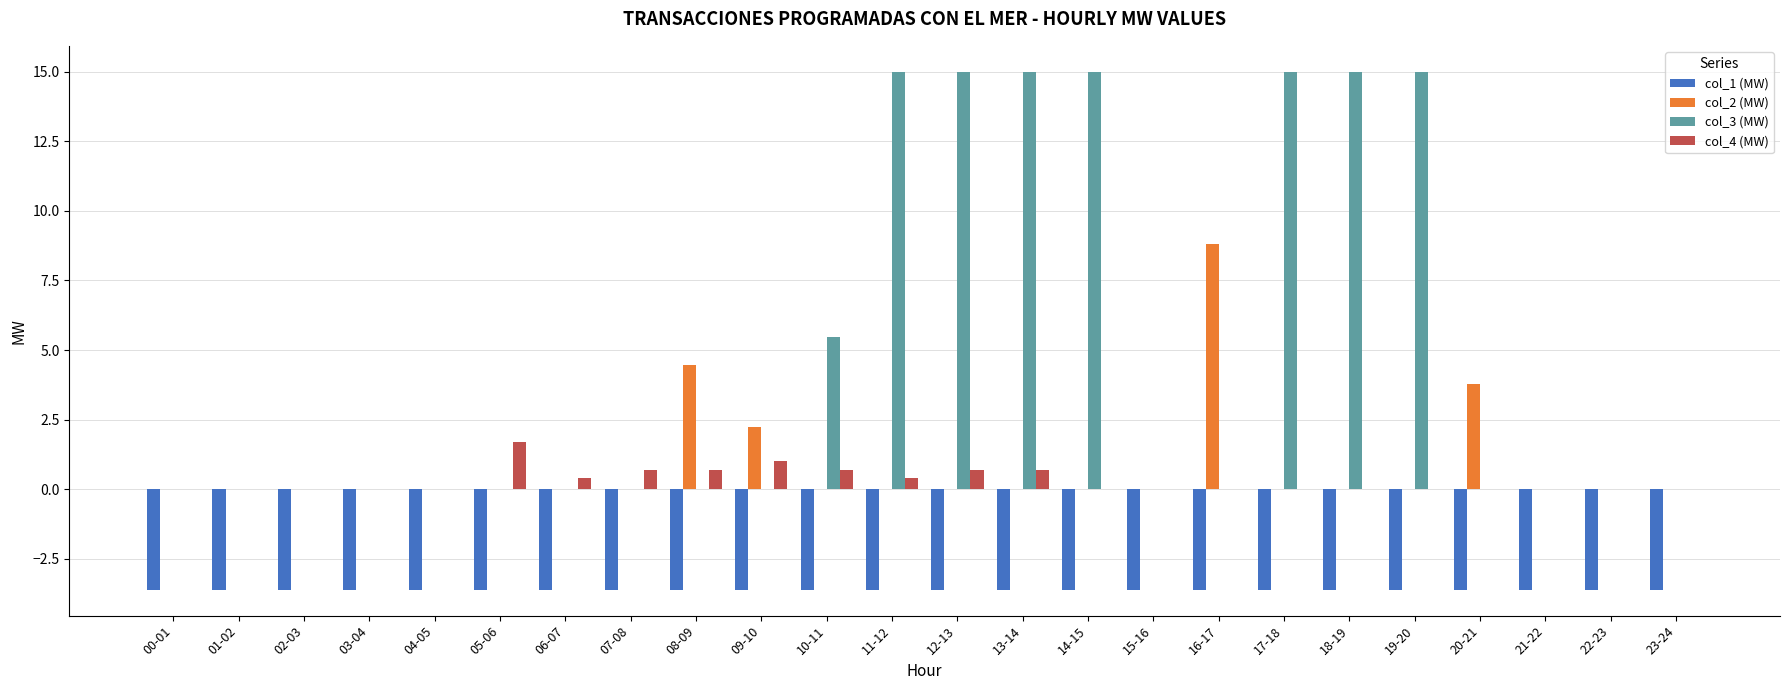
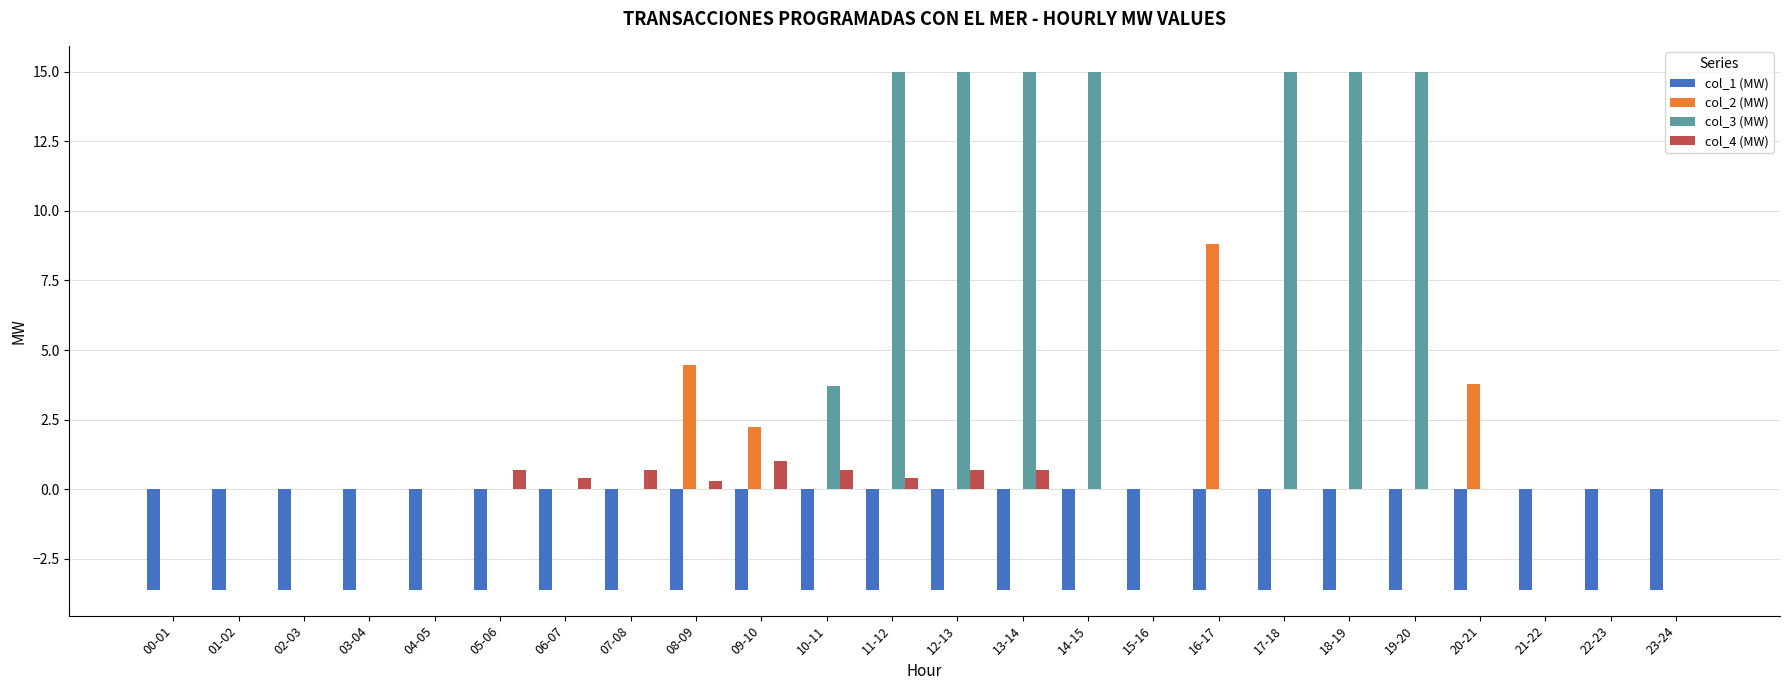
  {
    "col_1 (MW)": {
      "00-01": -3.6,
      "01-02": -3.6,
      "02-03": -3.6,
      "03-04": -3.6,
      "04-05": -3.6,
      "05-06": -3.6,
      "06-07": -3.6,
      "07-08": -3.6,
      "08-09": -3.6,
      "09-10": -3.6,
      "10-11": -3.6,
      "11-12": -3.6,
      "12-13": -3.6,
      "13-14": -3.6,
      "14-15": -3.6,
      "15-16": -3.6,
      "16-17": -3.6,
      "17-18": -3.6,
      "18-19": -3.6,
      "19-20": -3.6,
      "20-21": -3.6,
      "21-22": -3.6,
      "22-23": -3.6,
      "23-24": -3.6
    },
    "col_2 (MW)": {
      "00-01": 0.0,
      "01-02": 0.0,
      "02-03": 0.0,
      "03-04": 0.0,
      "04-05": 0.0,
      "05-06": 0.0,
      "06-07": 0.0,
      "07-08": 0.0,
      "08-09": 4.5,
      "09-10": 2.3,
      "10-11": 0.0,
      "11-12": 0.0,
      "12-13": 0.0,
      "13-14": 0.0,
      "14-15": 0.0,
      "15-16": 0.0,
      "16-17": 8.8,
      "17-18": 0.0,
      "18-19": 0.0,
      "19-20": 0.0,
      "20-21": 3.8,
      "21-22": 0.0,
      "22-23": 0.0,
      "23-24": 0.0
    },
    "col_3 (MW)": {
      "00-01": 0.0,
      "01-02": 0.0,
      "02-03": 0.0,
      "03-04": 0.0,
      "04-05": 0.0,
      "05-06": 0.0,
      "06-07": 0.0,
      "07-08": 0.0,
      "08-09": 0.0,
      "09-10": 0.0,
-     "10-11": 5.5,
+     "10-11": 3.7,
      "11-12": 15.0,
      "12-13": 15.0,
      "13-14": 15.0,
      "14-15": 15.0,
      "15-16": 0.0,
      "16-17": 0.0,
      "17-18": 15.0,
      "18-19": 15.0,
      "19-20": 15.0,
      "20-21": 0.0,
      "21-22": 0.0,
      "22-23": 0.0,
      "23-24": 0.0
    },
    "col_4 (MW)": {
      "00-01": 0.0,
      "01-02": 0.0,
      "02-03": 0.0,
      "03-04": 0.0,
      "04-05": 0.0,
-     "05-06": 1.7,
+     "05-06": 0.7,
      "06-07": 0.4,
      "07-08": 0.7,
-     "08-09": 0.7,
+     "08-09": 0.3,
      "09-10": 1.0,
      "10-11": 0.7,
      "11-12": 0.4,
      "12-13": 0.7,
      "13-14": 0.7,
      "14-15": 0.0,
      "15-16": 0.0,
      "16-17": 0.0,
      "17-18": 0.0,
      "18-19": 0.0,
      "19-20": 0.0,
      "20-21": 0.0,
      "21-22": 0.0,
      "22-23": 0.0,
      "23-24": 0.0
    }
  }
